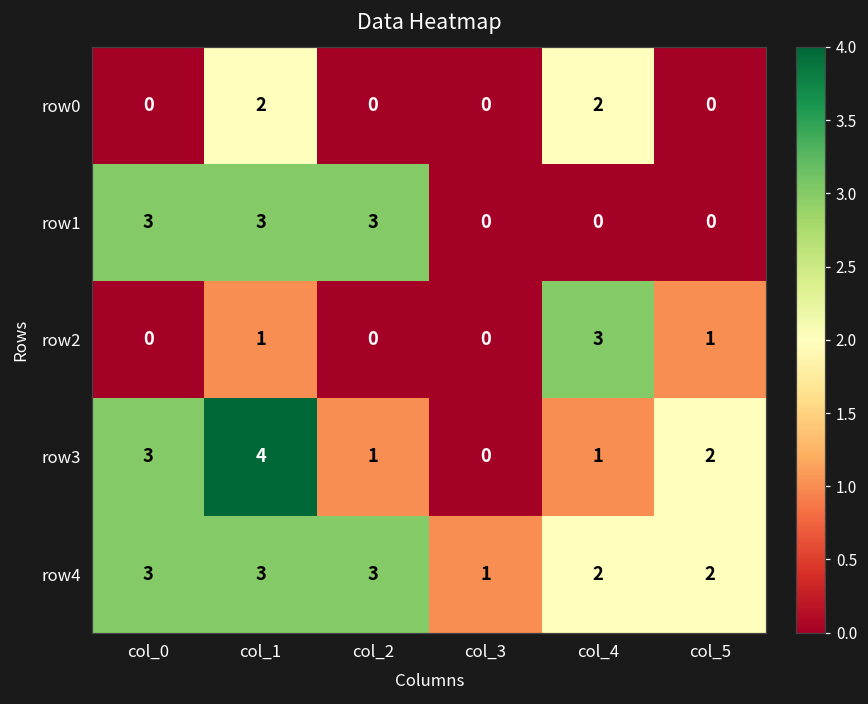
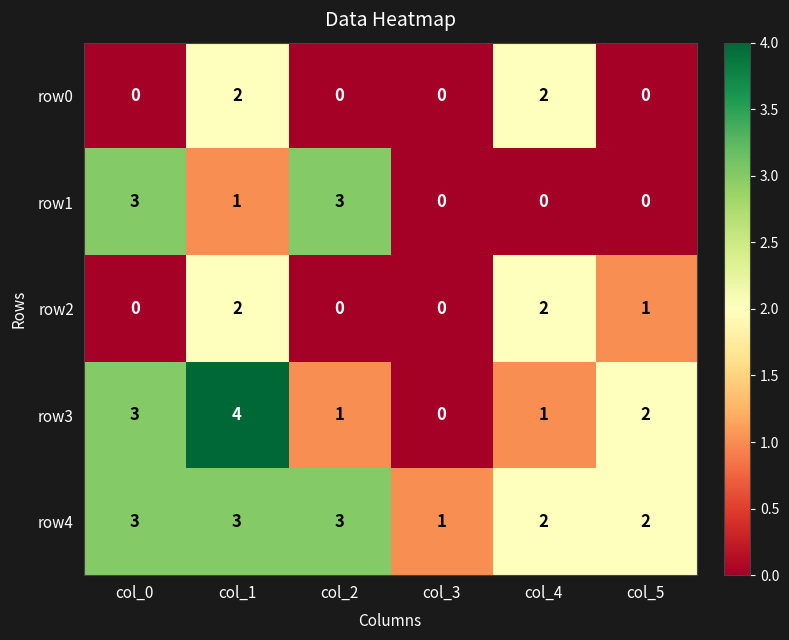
  {
    "row0": {
      "col_0": 0,
      "col_1": 2,
      "col_2": 0,
      "col_3": 0,
      "col_4": 2,
      "col_5": 0
    },
    "row1": {
      "col_0": 3,
-     "col_1": 3,
+     "col_1": 1,
      "col_2": 3,
      "col_3": 0,
      "col_4": 0,
      "col_5": 0
    },
    "row2": {
      "col_0": 0,
-     "col_1": 1,
+     "col_1": 2,
      "col_2": 0,
      "col_3": 0,
-     "col_4": 3,
+     "col_4": 2,
      "col_5": 1
    },
    "row3": {
      "col_0": 3,
      "col_1": 4,
      "col_2": 1,
      "col_3": 0,
      "col_4": 1,
      "col_5": 2
    },
    "row4": {
      "col_0": 3,
      "col_1": 3,
      "col_2": 3,
      "col_3": 1,
      "col_4": 2,
      "col_5": 2
    }
  }
